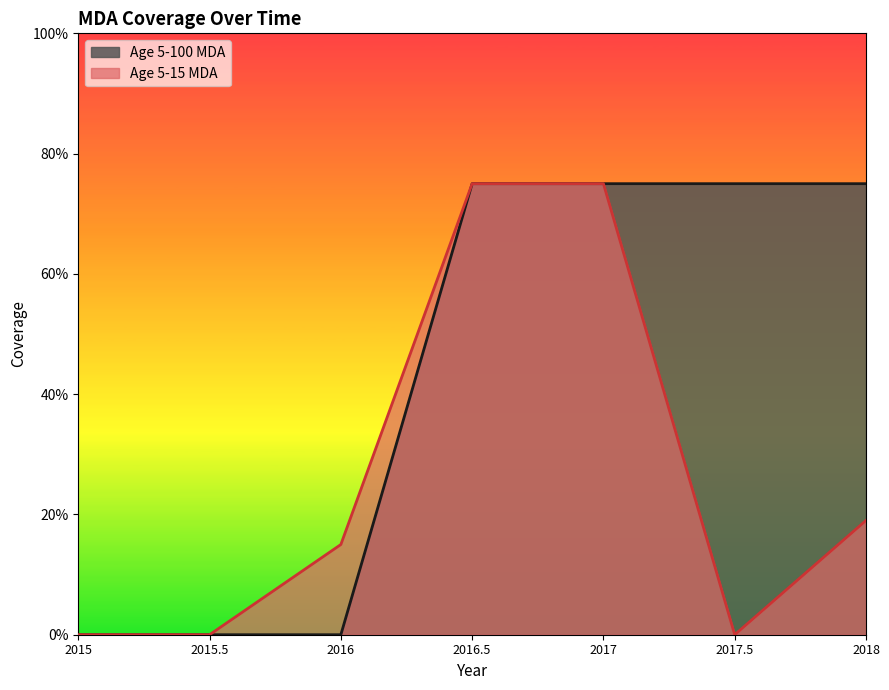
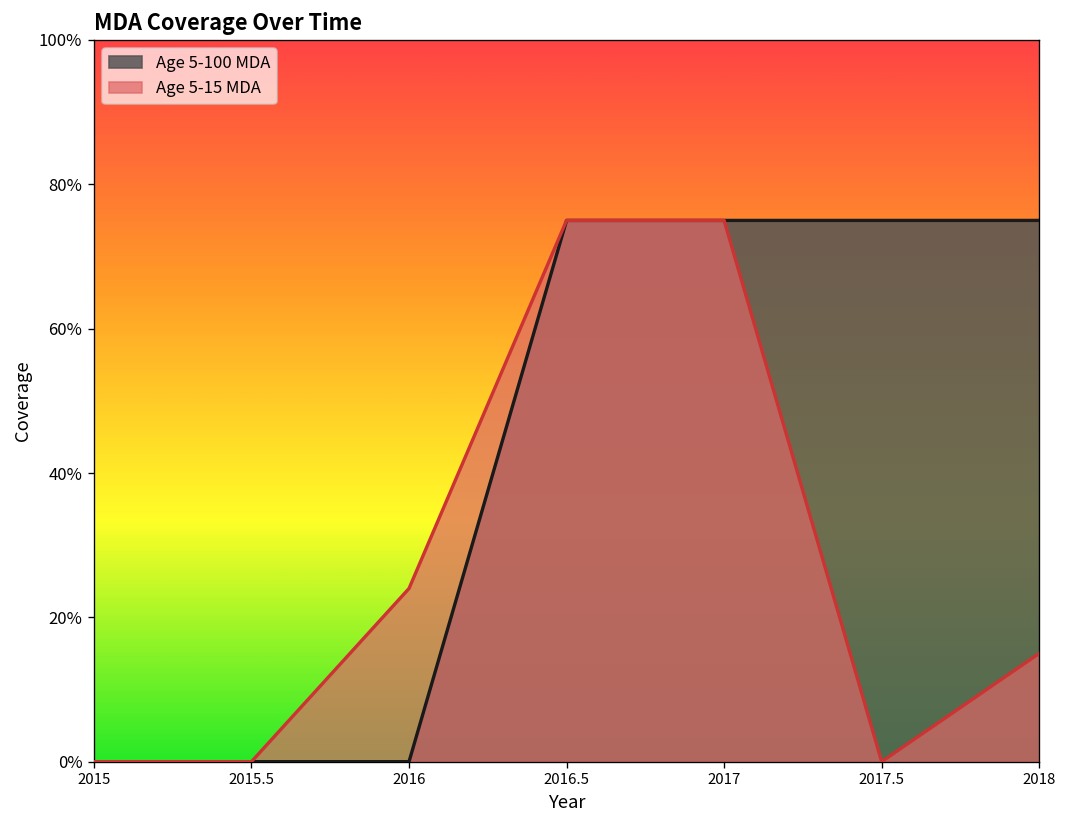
  {
    "Age 5-100 MDA": {
      "2016": "0%",
      "2017.5": "75%",
      "2018": "75%"
    },
    "Age 5-15 MDA": {
-     "2016": "15%",
+     "2016": "24%",
      "2017.5": "0%",
-     "2018": "19%"
+     "2018": "15%"
    }
  }
